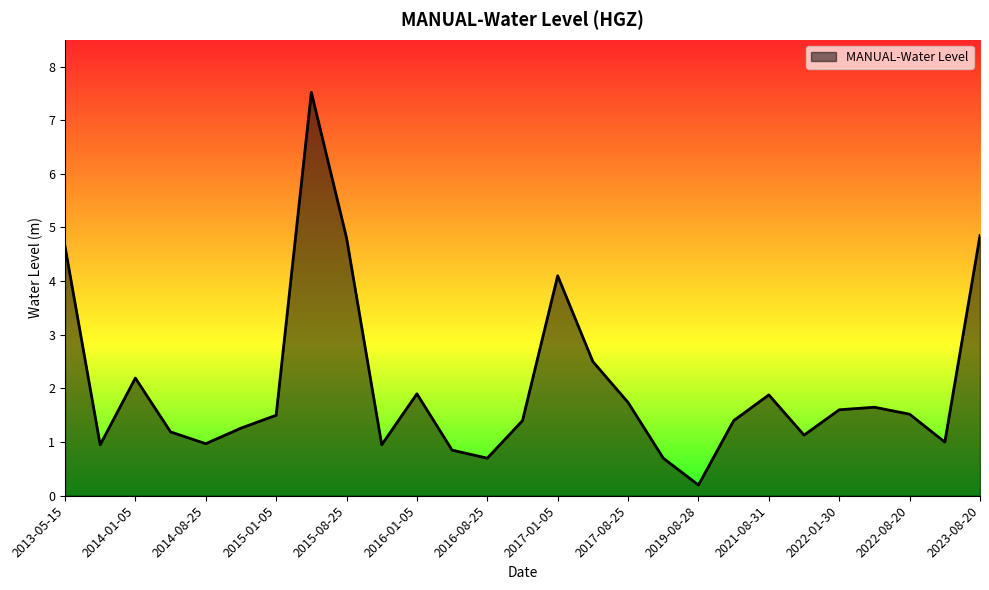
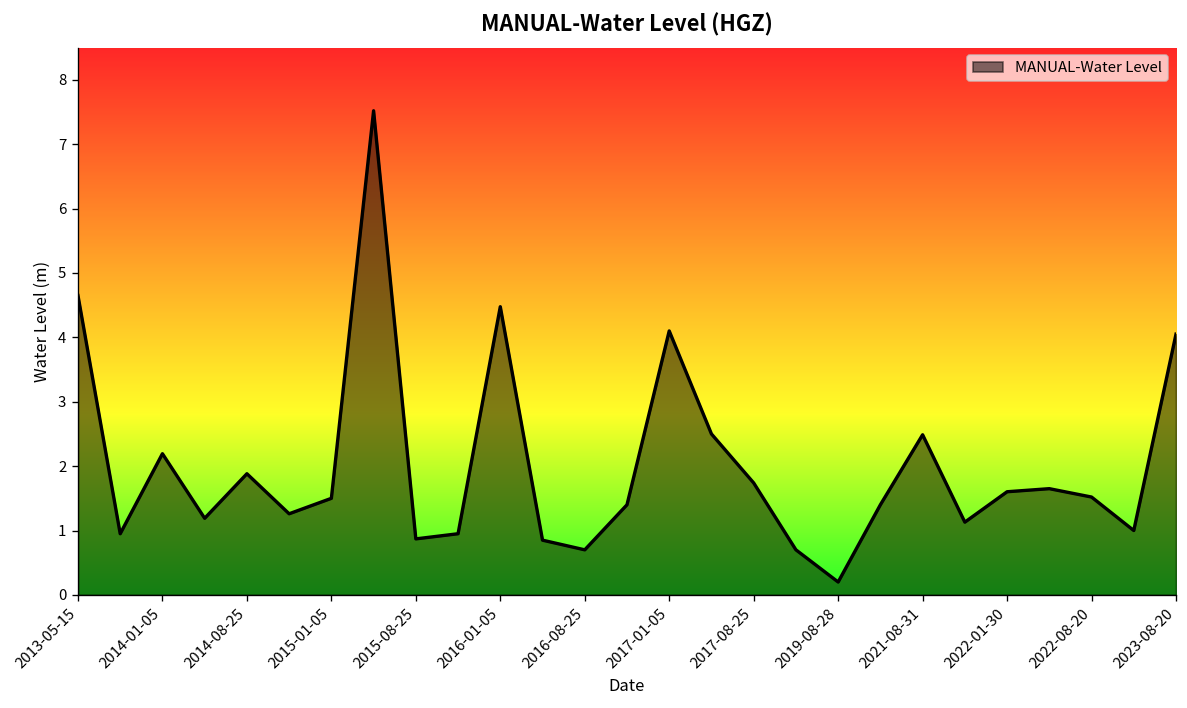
  {
    "2013-05-15": 4.7,
    "2014-01-05": 2.2,
-   "2014-08-25": 1.0,
+   "2014-08-25": 1.9,
    "2015-01-05": 1.5,
-   "2015-08-25": 4.8,
-   "2016-01-05": 1.9,
+   "2015-08-25": 0.9,
+   "2016-01-05": 4.5,
    "2016-08-25": 0.7,
    "2017-01-05": 4.1,
    "2017-08-25": 1.7,
    "2019-08-28": 0.2,
-   "2021-08-31": 1.9,
+   "2021-08-31": 2.5,
    "2022-01-30": 1.6,
    "2022-08-20": 1.5,
-   "2023-08-20": 4.8
+   "2023-08-20": 4.1
  }
